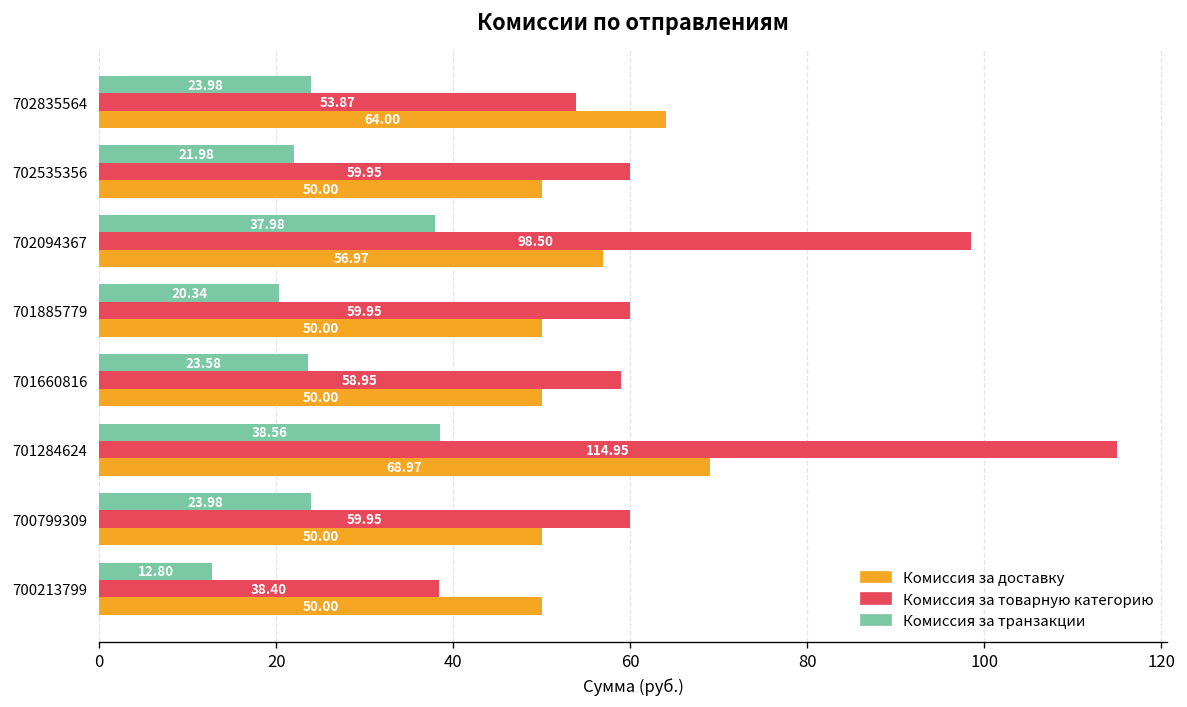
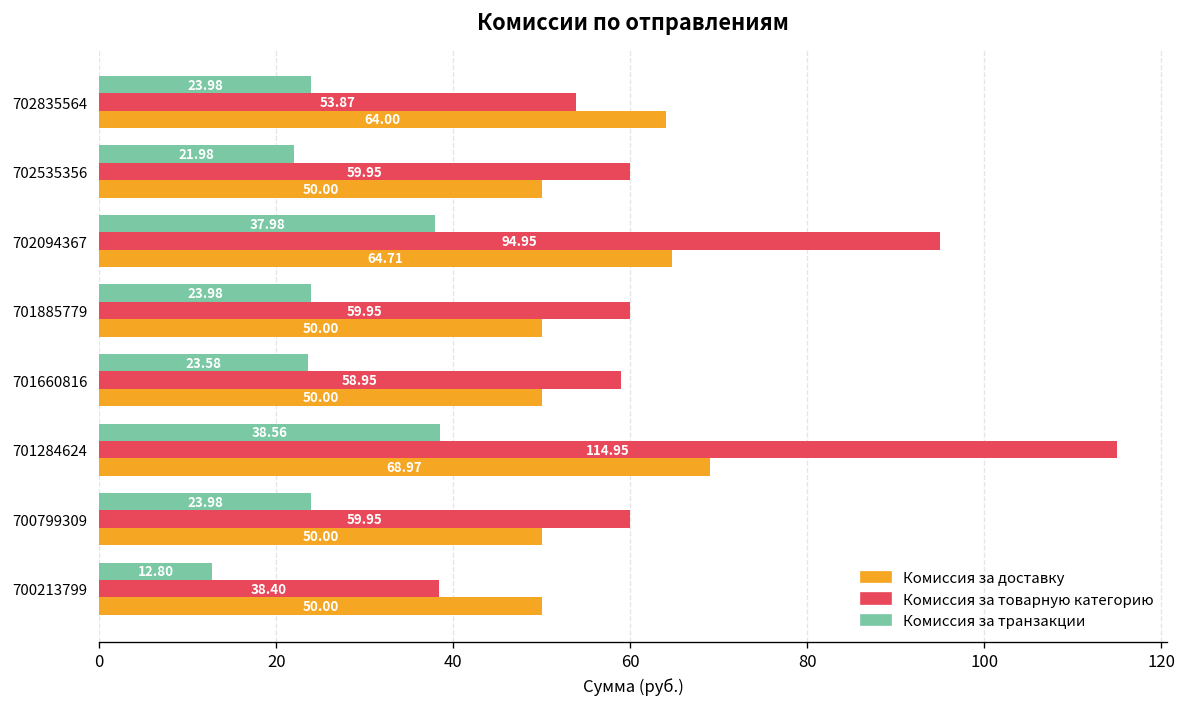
  {
    "Комиссия за доставку": {
      "702835564": 64.00,
      "702535356": 50.00,
-     "702094367": 56.97,
+     "702094367": 64.71,
      "701885779": 50.00,
      "701660816": 50.00,
      "701284624": 68.97,
      "700799309": 50.00,
      "700213799": 50.00
    },
    "Комиссия за товарную категорию": {
      "702835564": 53.87,
      "702535356": 59.95,
-     "702094367": 98.50,
+     "702094367": 94.95,
      "701885779": 59.95,
      "701660816": 58.95,
      "701284624": 114.95,
      "700799309": 59.95,
      "700213799": 38.40
    },
    "Комиссия за транзакции": {
      "702835564": 23.98,
      "702535356": 21.98,
      "702094367": 37.98,
-     "701885779": 20.34,
+     "701885779": 23.98,
      "701660816": 23.58,
      "701284624": 38.56,
      "700799309": 23.98,
      "700213799": 12.80
    }
  }
